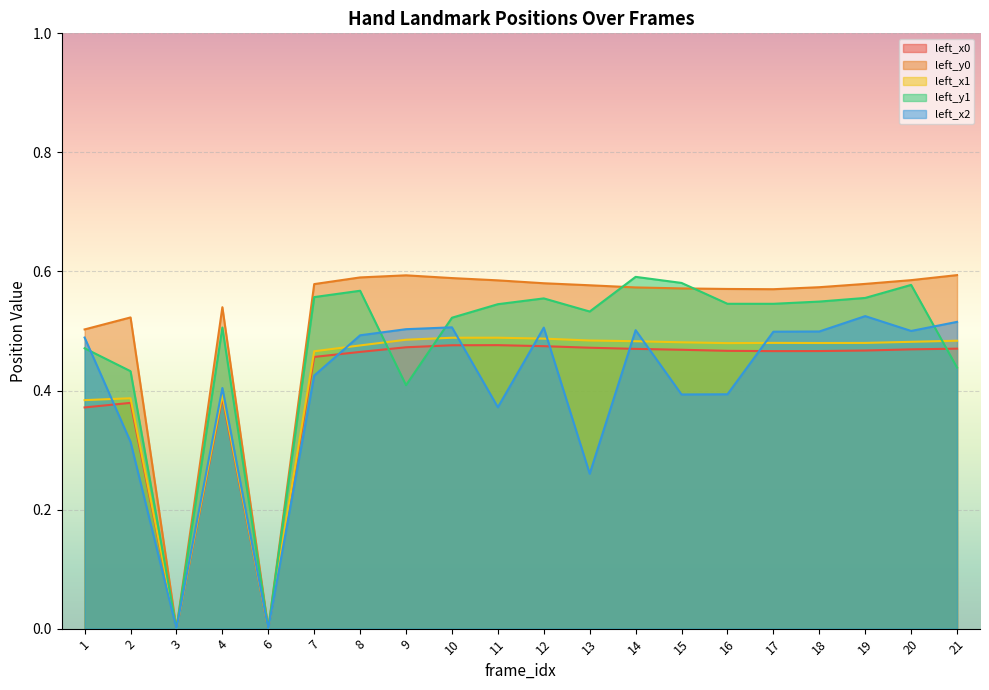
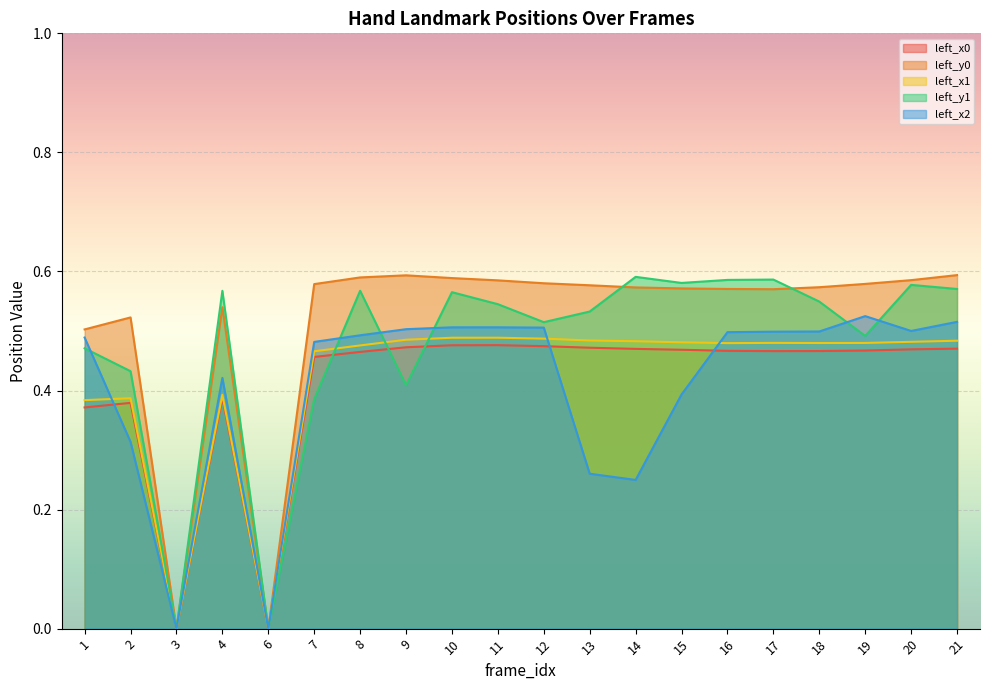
  {
    "left_y1": {
      "1": 0.47,
      "2": 0.43,
-     "4": 0.51,
-     "7": 0.56,
+     "4": 0.57,
+     "7": 0.39,
      "8": 0.57,
      "9": 0.41,
-     "10": 0.52,
+     "10": 0.57,
      "11": 0.55,
-     "12": 0.55,
+     "12": 0.51,
      "13": 0.53,
      "14": 0.59,
      "15": 0.58,
-     "16": 0.55,
-     "17": 0.55,
+     "16": 0.59,
+     "17": 0.59,
      "18": 0.55,
-     "19": 0.56,
+     "19": 0.49,
      "20": 0.58,
-     "21": 0.44
+     "21": 0.57
    },
    "left_x2": {
      "1": 0.49,
      "2": 0.31,
-     "4": 0.40,
-     "7": 0.43,
+     "4": 0.42,
+     "7": 0.48,
      "8": 0.49,
      "9": 0.50,
      "10": 0.51,
-     "11": 0.37,
+     "11": 0.51,
      "12": 0.51,
      "13": 0.26,
-     "14": 0.50,
+     "14": 0.25,
      "15": 0.39,
-     "16": 0.39,
+     "16": 0.50,
      "17": 0.50,
      "18": 0.50,
      "19": 0.52,
      "20": 0.50,
      "21": 0.52
    }
  }
